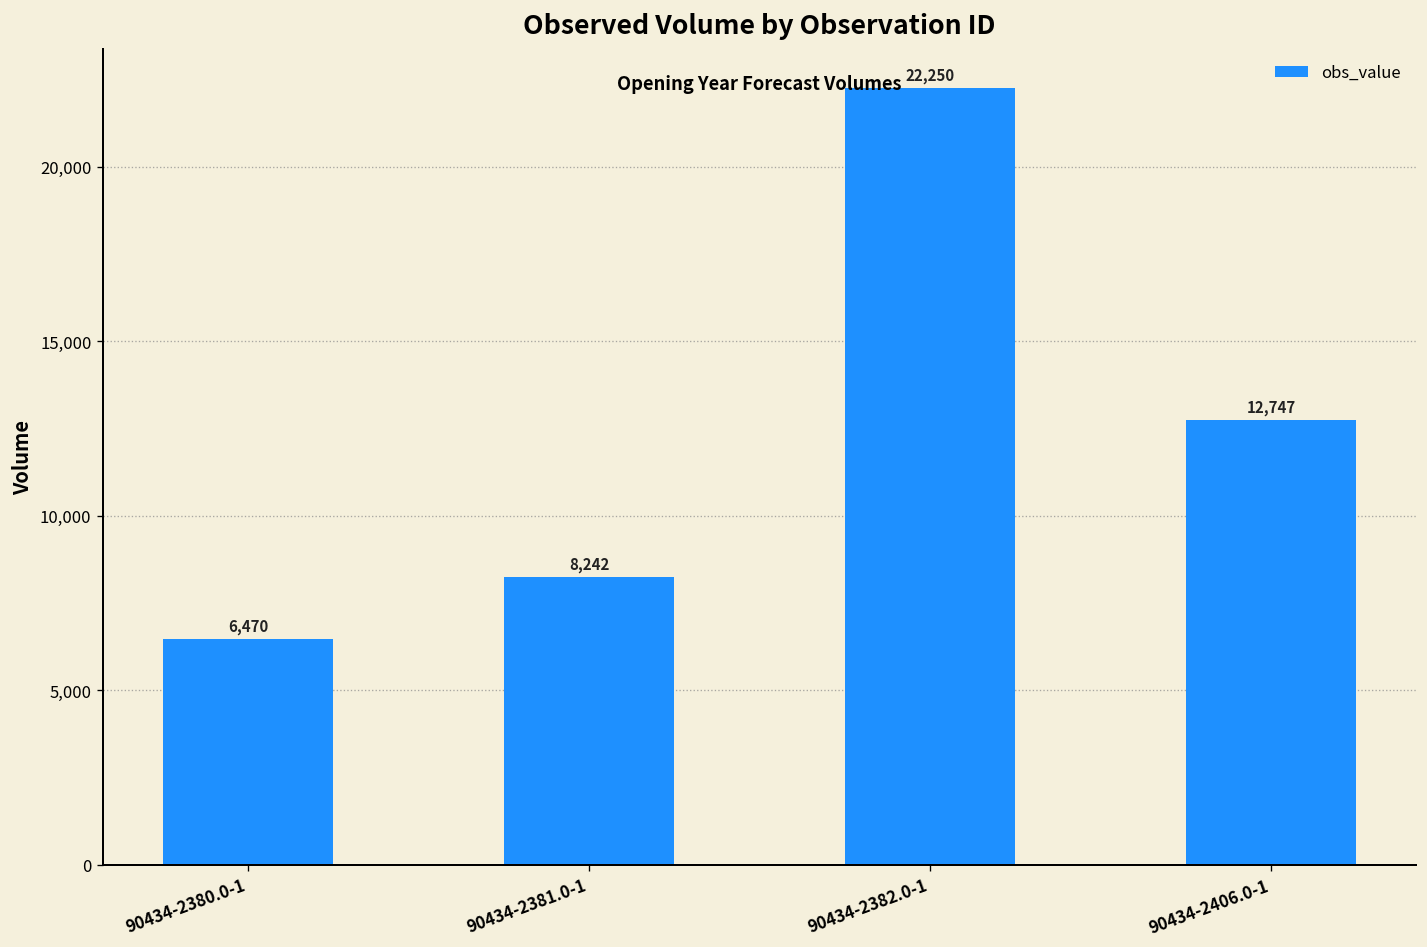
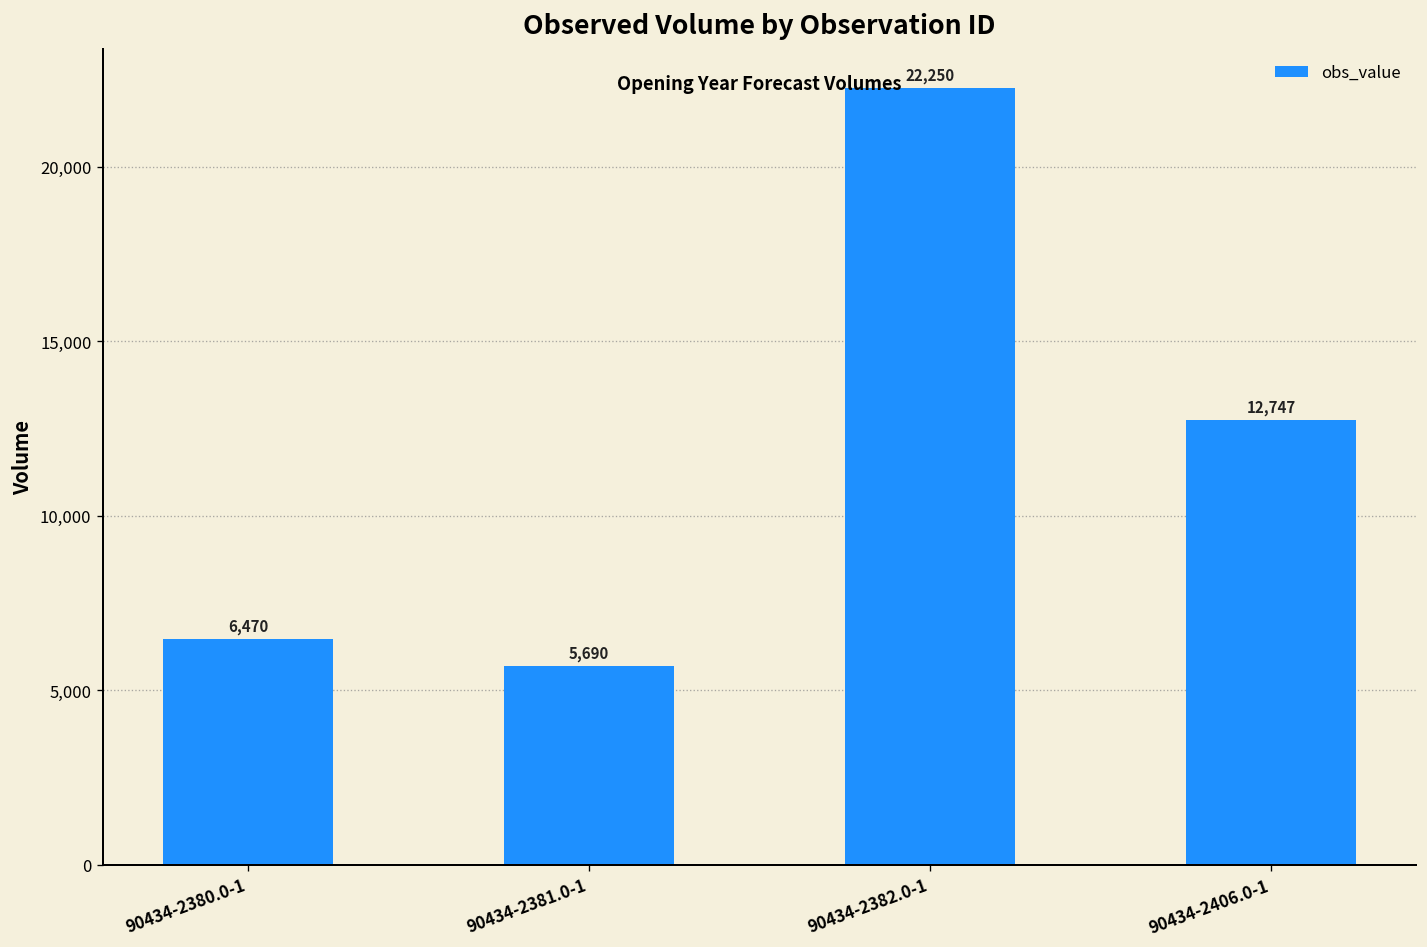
  {
    "90434-2380.0-1": "6,470",
-   "90434-2381.0-1": "8,242",
+   "90434-2381.0-1": "5,690",
    "90434-2382.0-1": "22,250",
    "90434-2406.0-1": "12,747"
  }
